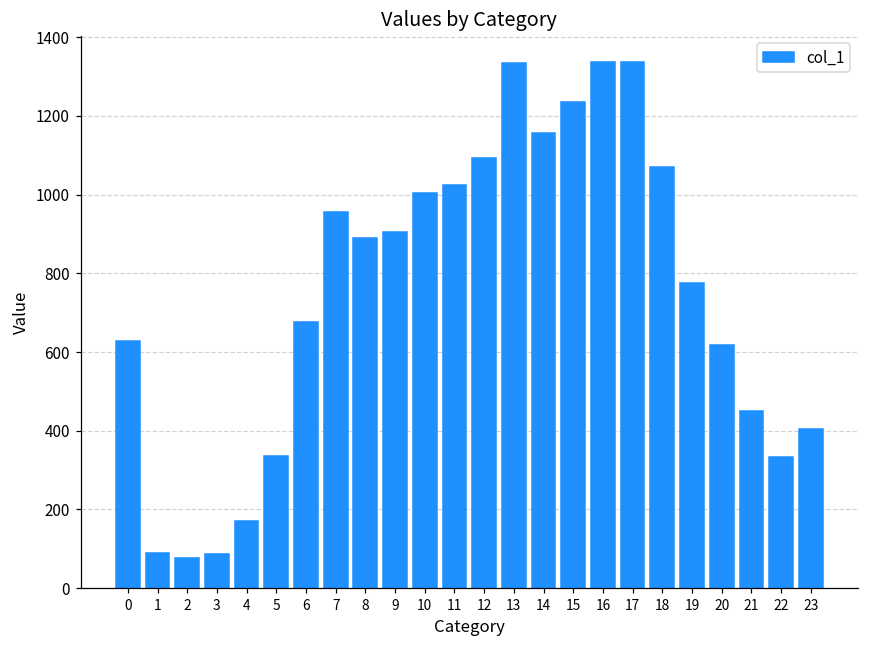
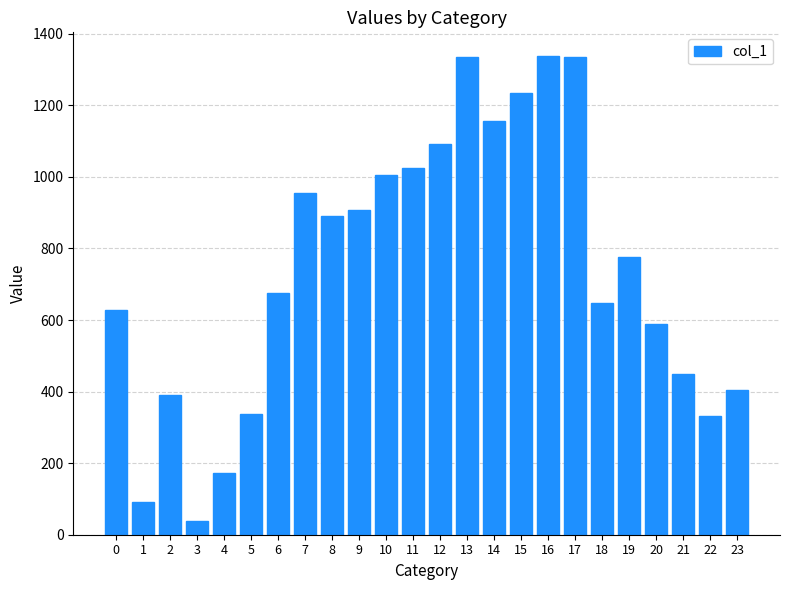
  {
    "0": 630,
    "1": 90,
-   "2": 80,
-   "3": 90,
+   "2": 390,
+   "3": 40,
    "4": 170,
    "5": 340,
    "6": 680,
    "7": 950,
    "8": 890,
    "9": 910,
    "10": 1000,
    "11": 1020,
    "12": 1090,
    "13": 1330,
    "14": 1160,
    "15": 1240,
    "16": 1340,
    "17": 1340,
-   "18": 1070,
+   "18": 650,
    "19": 780,
-   "20": 620,
+   "20": 590,
    "21": 450,
    "22": 330,
    "23": 400
  }
